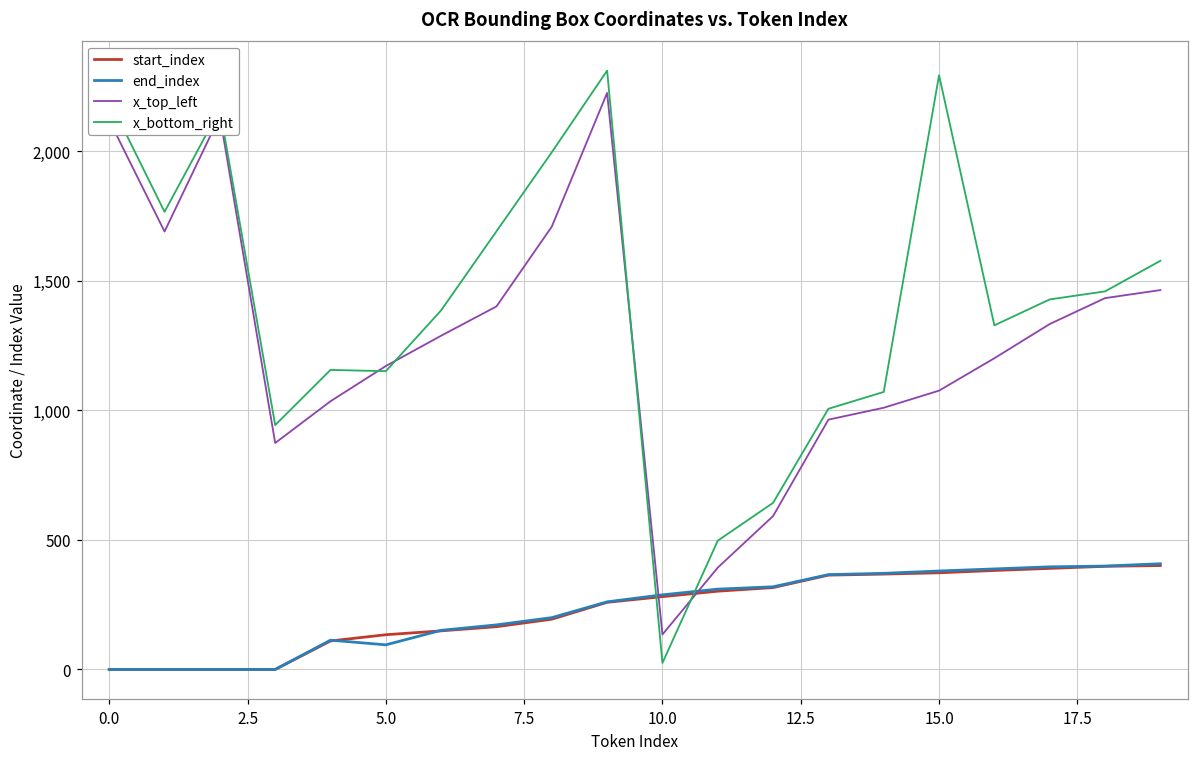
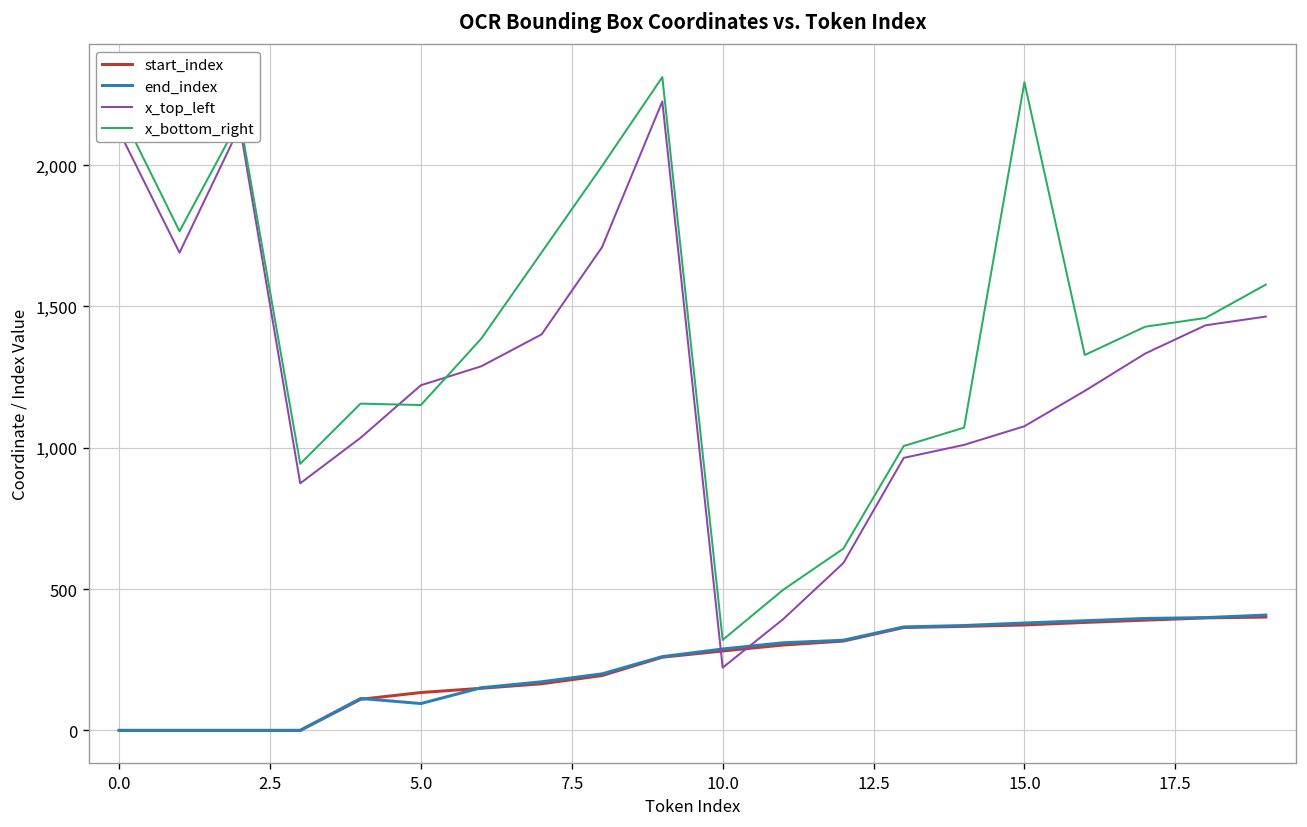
  {
    "start_index": {
      "5.0": "130"
    },
    "end_index": {
      "5.0": "100"
    },
    "x_top_left": {
-     "5.0": "1,170",
-     "10.0": "140",
+     "5.0": "1,220",
+     "10.0": "220",
      "15.0": "1,080"
    },
    "x_bottom_right": {
      "5.0": "1,150",
-     "10.0": "30",
+     "10.0": "320",
      "15.0": "2,290"
    }
  }
